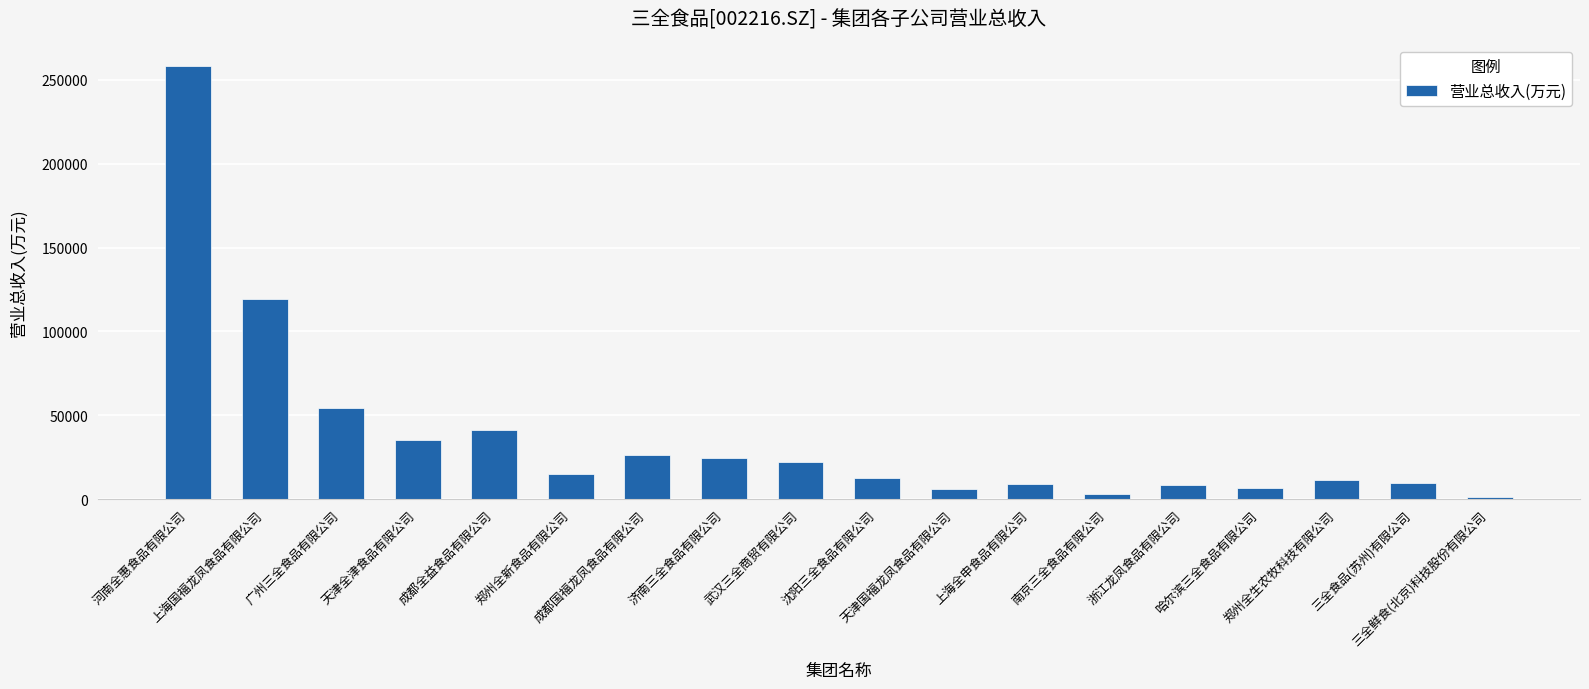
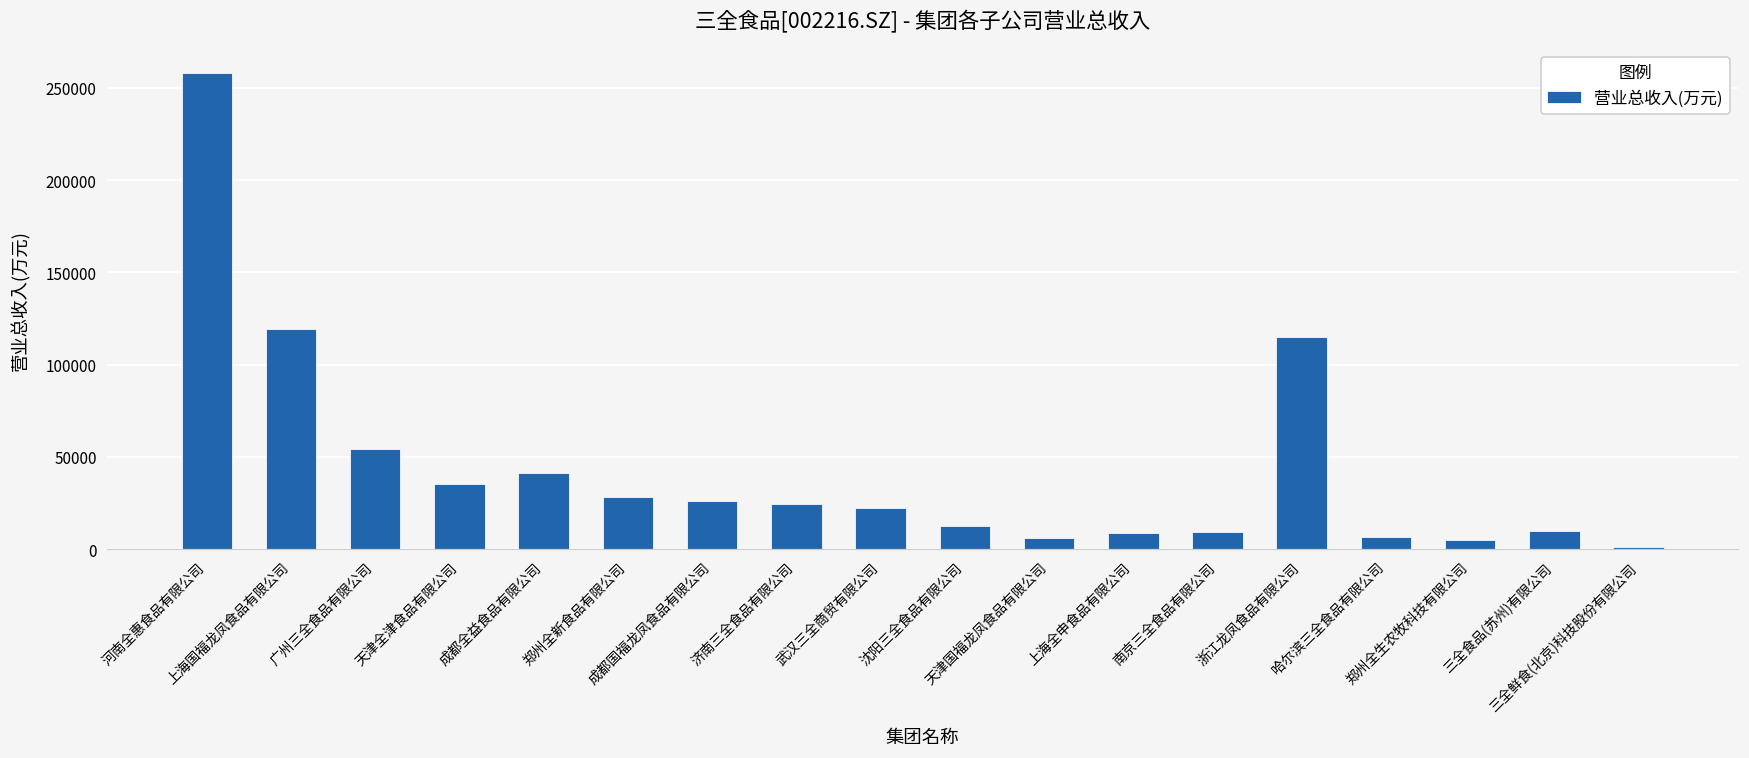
  {
    "河南全惠食品有限公司": 258000,
    "上海国福龙凤食品有限公司": 120000,
    "广州三全食品有限公司": 54000,
    "天津全津食品有限公司": 35000,
    "成都全益食品有限公司": 41000,
-   "郑州全新食品有限公司": 15000,
+   "郑州全新食品有限公司": 28000,
    "成都国福龙凤食品有限公司": 26000,
    "济南三全食品有限公司": 24000,
    "武汉三全商贸有限公司": 22000,
    "沈阳三全食品有限公司": 13000,
    "天津国福龙凤食品有限公司": 6000,
    "上海全申食品有限公司": 9000,
-   "南京三全食品有限公司": 3000,
-   "浙江龙凤食品有限公司": 9000,
+   "南京三全食品有限公司": 9000,
+   "浙江龙凤食品有限公司": 115000,
    "哈尔滨三全食品有限公司": 7000,
-   "郑州全生农牧科技有限公司": 11000,
+   "郑州全生农牧科技有限公司": 5000,
    "三全食品(苏州)有限公司": 10000
  }
